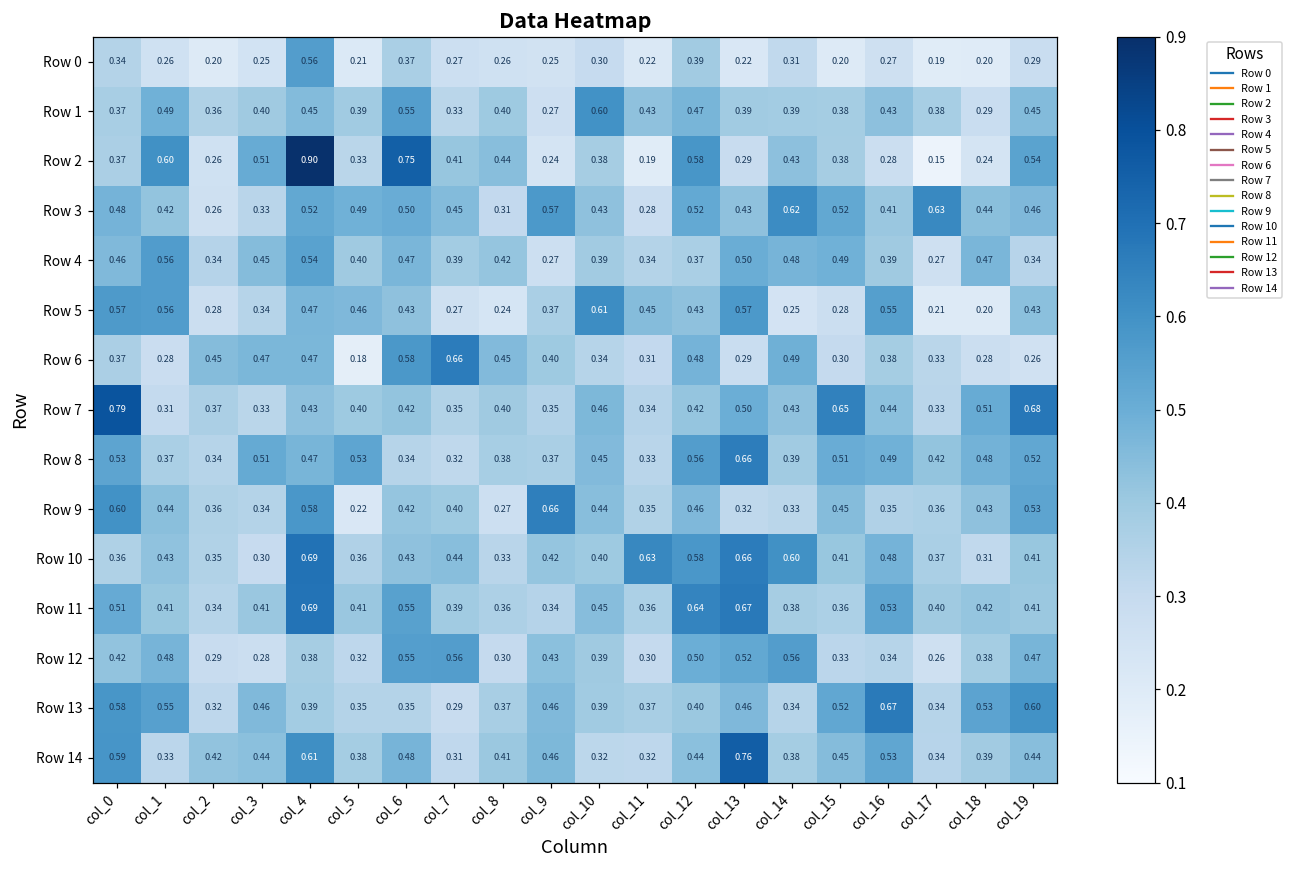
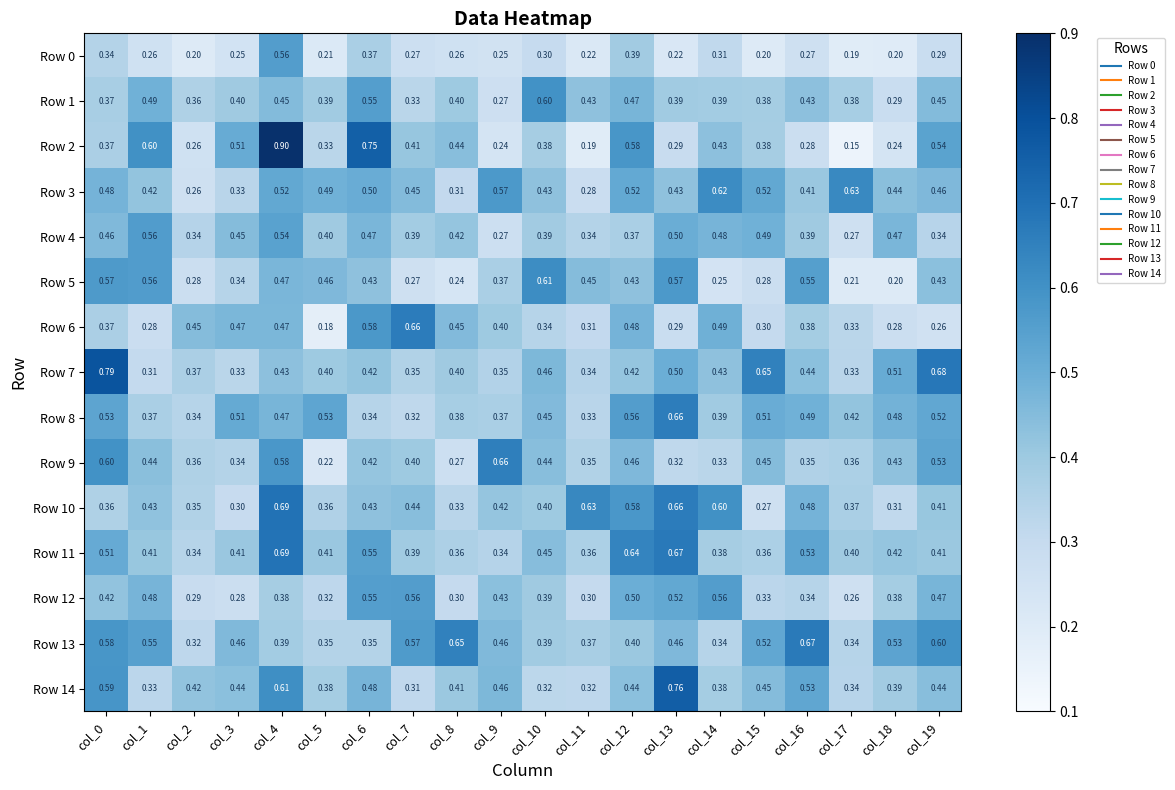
  {
    "Row 10": {
      "col_0": 0.36,
      "col_1": 0.43,
      "col_2": 0.35,
      "col_3": 0.30,
      "col_4": 0.69,
      "col_5": 0.36,
      "col_6": 0.43,
      "col_7": 0.44,
      "col_8": 0.33,
      "col_9": 0.42,
      "col_10": 0.40,
      "col_11": 0.63,
      "col_12": 0.58,
      "col_13": 0.66,
      "col_14": 0.60,
-     "col_15": 0.41,
+     "col_15": 0.27,
      "col_16": 0.48,
      "col_17": 0.37,
      "col_18": 0.31,
      "col_19": 0.41
    },
    "Row 13": {
      "col_0": 0.58,
      "col_1": 0.55,
      "col_2": 0.32,
      "col_3": 0.46,
      "col_4": 0.39,
      "col_5": 0.35,
      "col_6": 0.35,
-     "col_7": 0.29,
-     "col_8": 0.37,
+     "col_7": 0.57,
+     "col_8": 0.65,
      "col_9": 0.46,
      "col_10": 0.39,
      "col_11": 0.37,
      "col_12": 0.40,
      "col_13": 0.46,
      "col_14": 0.34,
      "col_15": 0.52,
      "col_16": 0.67,
      "col_17": 0.34,
      "col_18": 0.53,
      "col_19": 0.60
    }
  }
